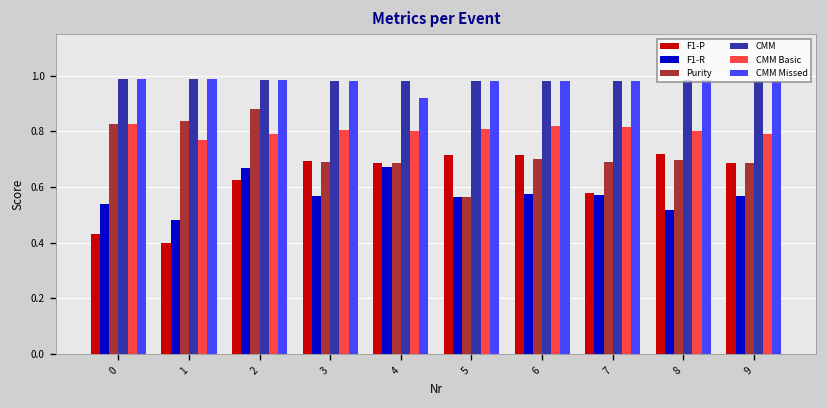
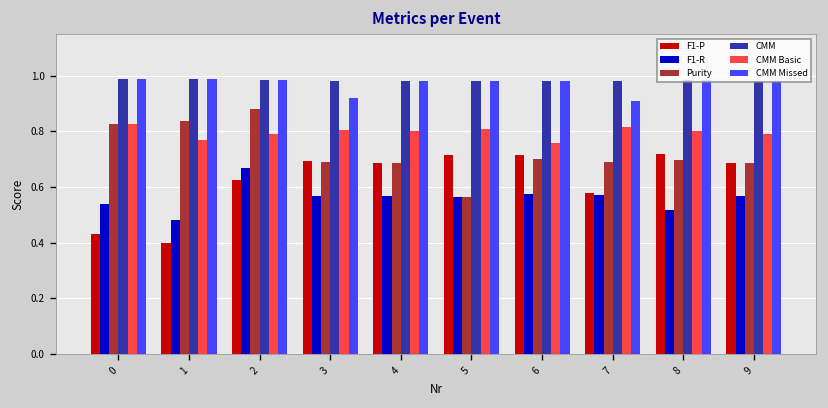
  {
    "F1-P": {
      "0": 0.43,
      "1": 0.40,
      "2": 0.63,
      "3": 0.70,
      "4": 0.69,
      "5": 0.72,
      "6": 0.71,
      "7": 0.58,
      "8": 0.72,
      "9": 0.69
    },
    "F1-R": {
      "0": 0.54,
      "1": 0.48,
      "2": 0.67,
      "3": 0.57,
-     "4": 0.67,
+     "4": 0.57,
      "5": 0.57,
      "6": 0.57,
      "7": 0.57,
      "8": 0.52,
      "9": 0.57
    },
    "Purity": {
      "0": 0.82,
      "1": 0.84,
      "2": 0.88,
      "3": 0.69,
      "4": 0.69,
      "5": 0.56,
      "6": 0.70,
      "7": 0.69,
      "8": 0.70,
      "9": 0.69
    },
    "CMM": {
      "0": 0.99,
      "1": 0.99,
      "2": 0.98,
      "3": 0.98,
      "4": 0.98,
      "5": 0.98,
      "6": 0.98,
      "7": 0.98
    },
    "CMM Basic": {
      "0": 0.83,
      "1": 0.77,
      "2": 0.79,
      "3": 0.80,
      "4": 0.80,
      "5": 0.81,
-     "6": 0.82,
+     "6": 0.76,
      "7": 0.81,
      "8": 0.80,
      "9": 0.79
    },
    "CMM Missed": {
      "0": 0.99,
      "1": 0.99,
      "2": 0.98,
-     "3": 0.98,
-     "4": 0.92,
+     "3": 0.92,
+     "4": 0.98,
      "5": 0.98,
      "6": 0.98,
-     "7": 0.98
+     "7": 0.91
    }
  }
